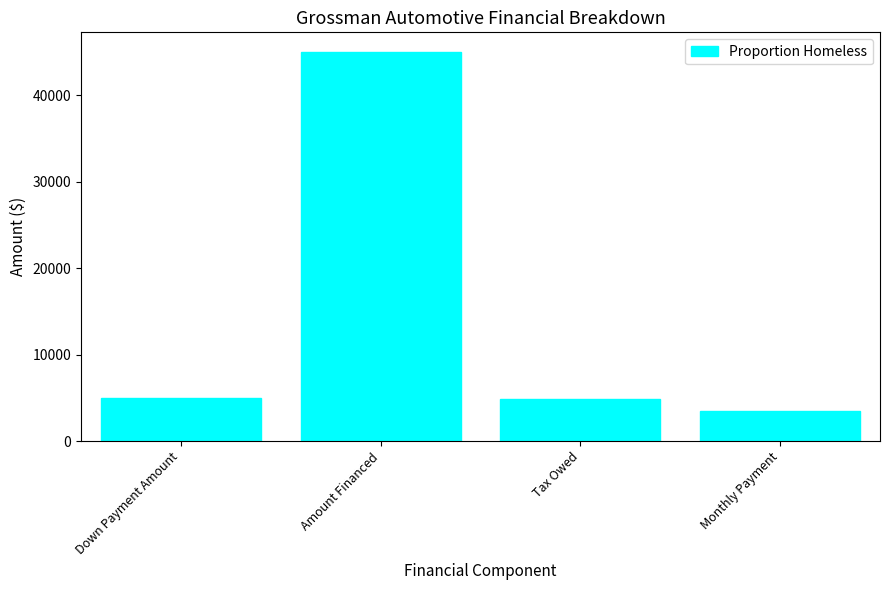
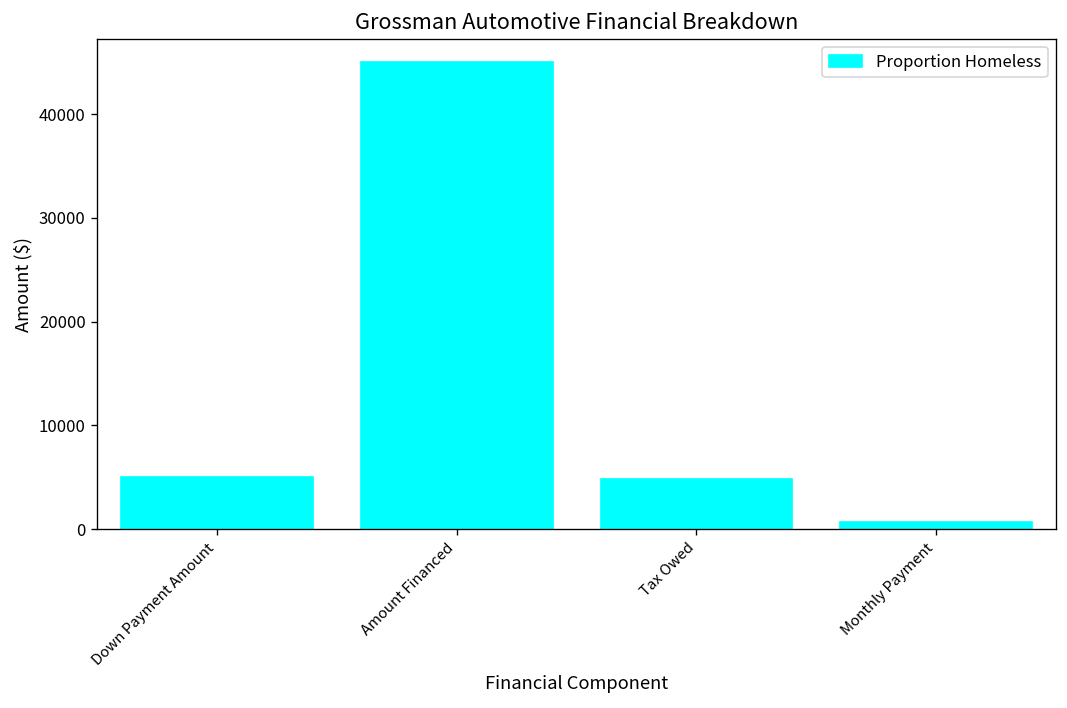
  {
    "Down Payment Amount": 5000,
    "Amount Financed": 45000,
    "Tax Owed": 5000,
-   "Monthly Payment": 3000
+   "Monthly Payment": 1000
  }
